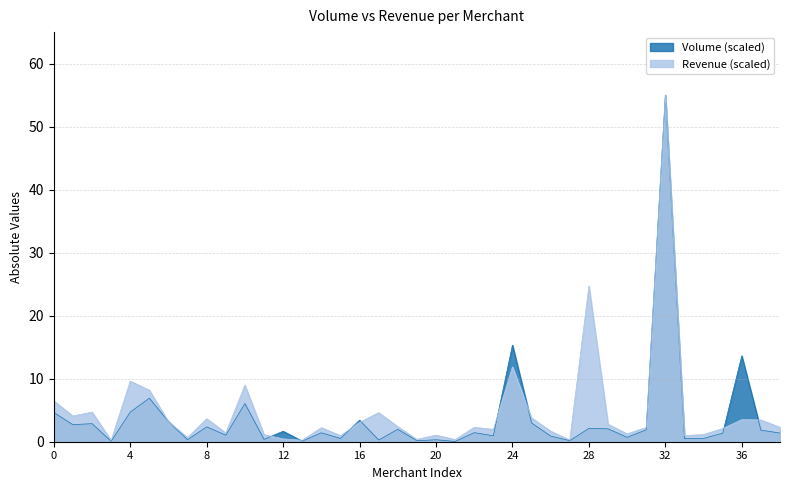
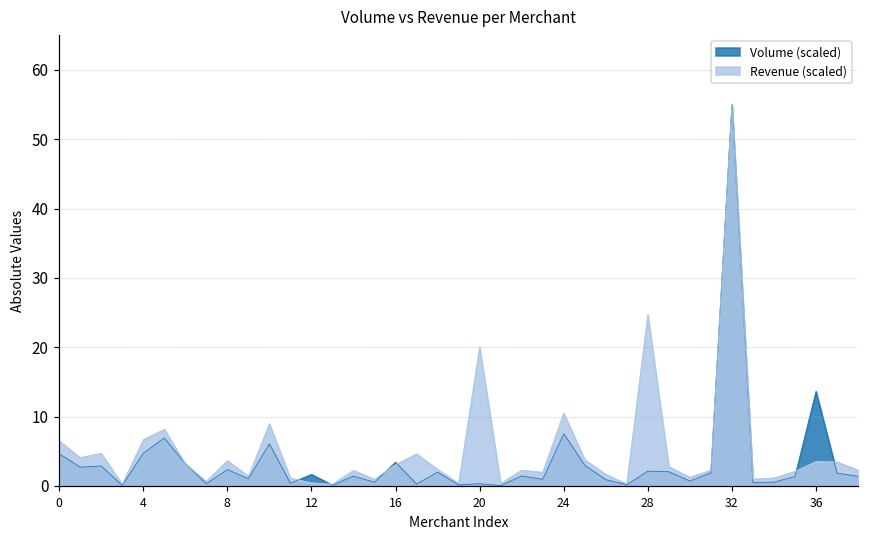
  {
    "Volume (scaled)": {
      "0": 5,
      "4": 5,
      "8": 2,
      "12": 2,
      "20": 0,
-     "24": 15,
+     "24": 8,
      "28": 2,
      "36": 14
    },
    "Revenue (scaled)": {
      "0": 6,
-     "4": 10,
+     "4": 7,
      "8": 4,
      "12": 0,
-     "20": 1,
-     "24": 12,
+     "20": 20,
+     "24": 10,
      "28": 25,
      "36": 4
    }
  }
